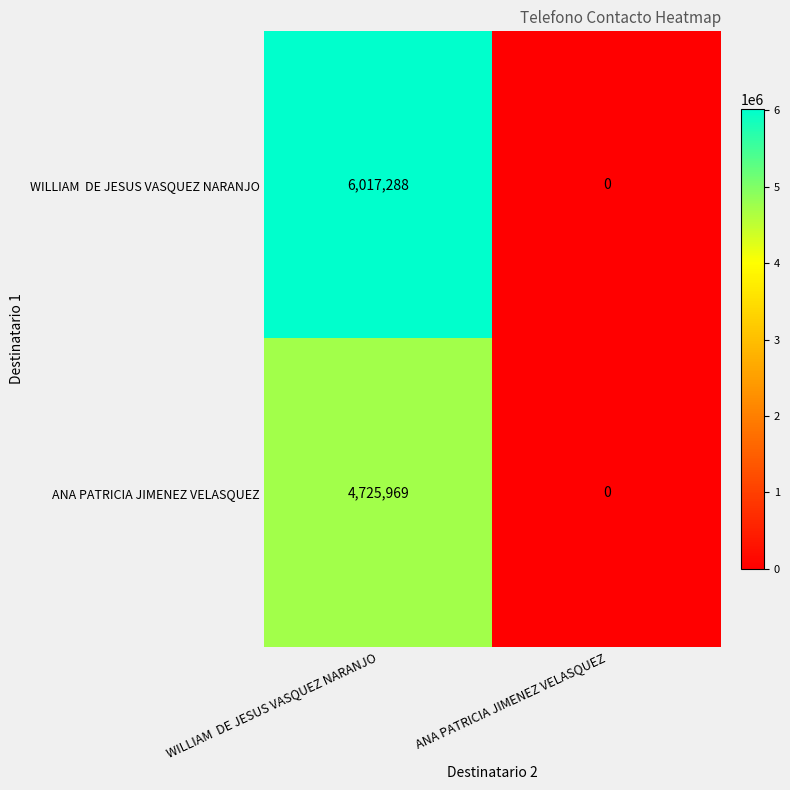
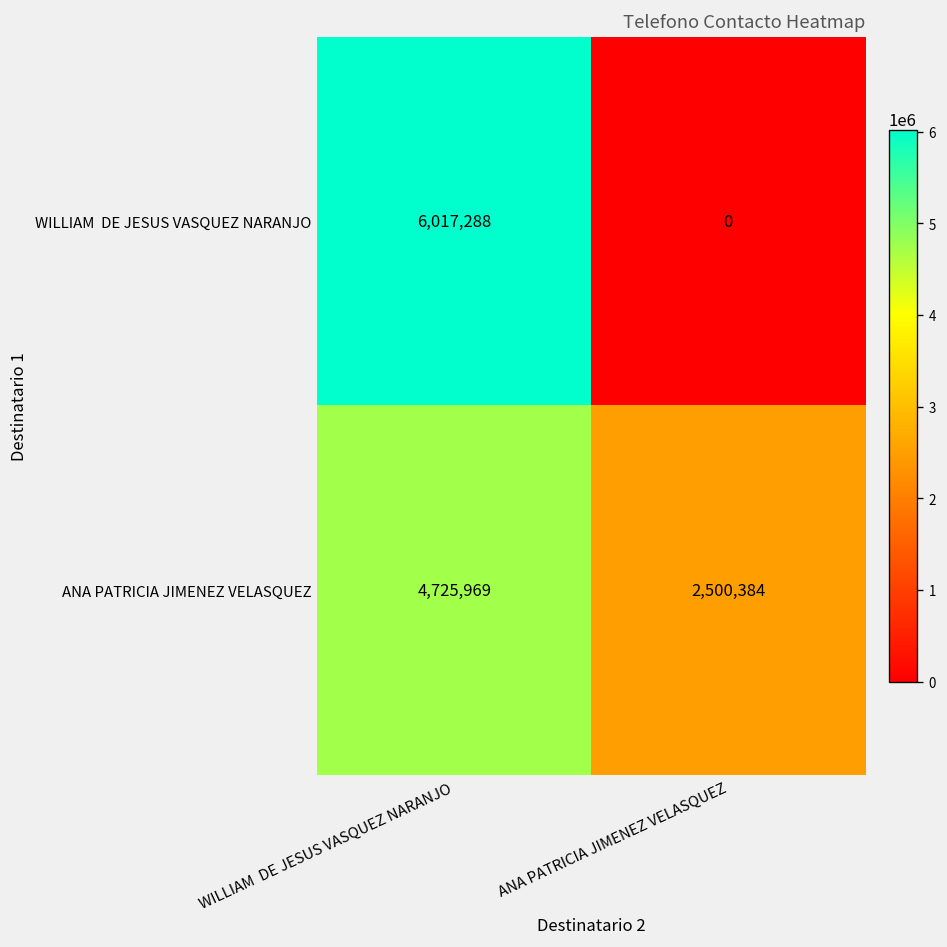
  {
    "WILLIAM DE JESUS VASQUEZ NARANJO": {
      "WILLIAM DE JESUS VASQUEZ NARANJO": "6,017,288",
      "ANA PATRICIA JIMENEZ VELASQUEZ": "0"
    },
    "ANA PATRICIA JIMENEZ VELASQUEZ": {
      "WILLIAM DE JESUS VASQUEZ NARANJO": "4,725,969",
-     "ANA PATRICIA JIMENEZ VELASQUEZ": "0"
+     "ANA PATRICIA JIMENEZ VELASQUEZ": "2,500,384"
    }
  }
